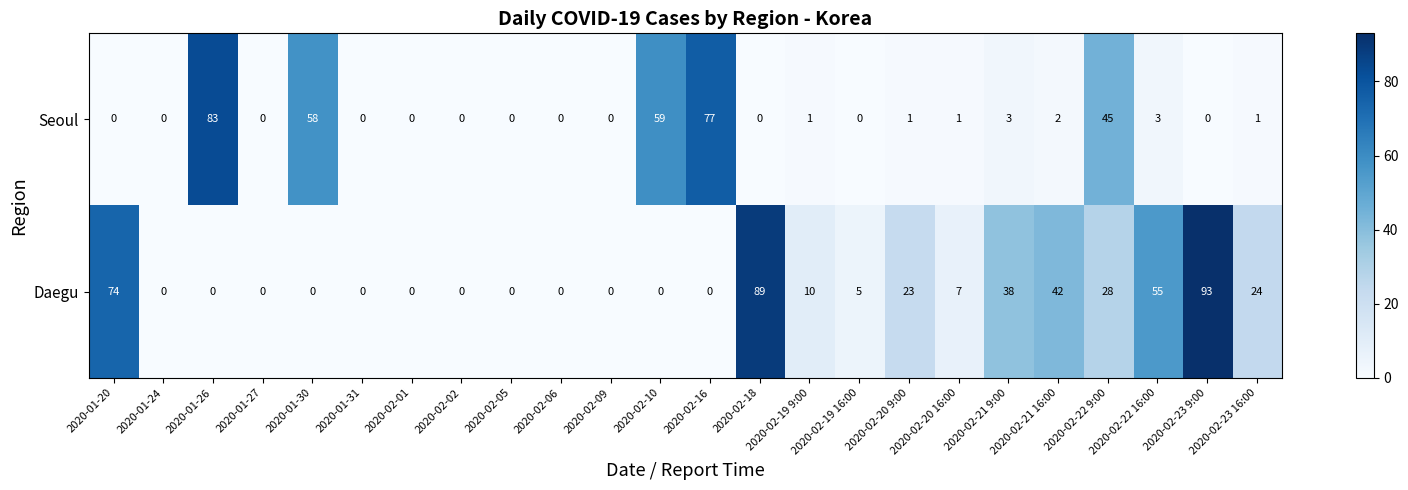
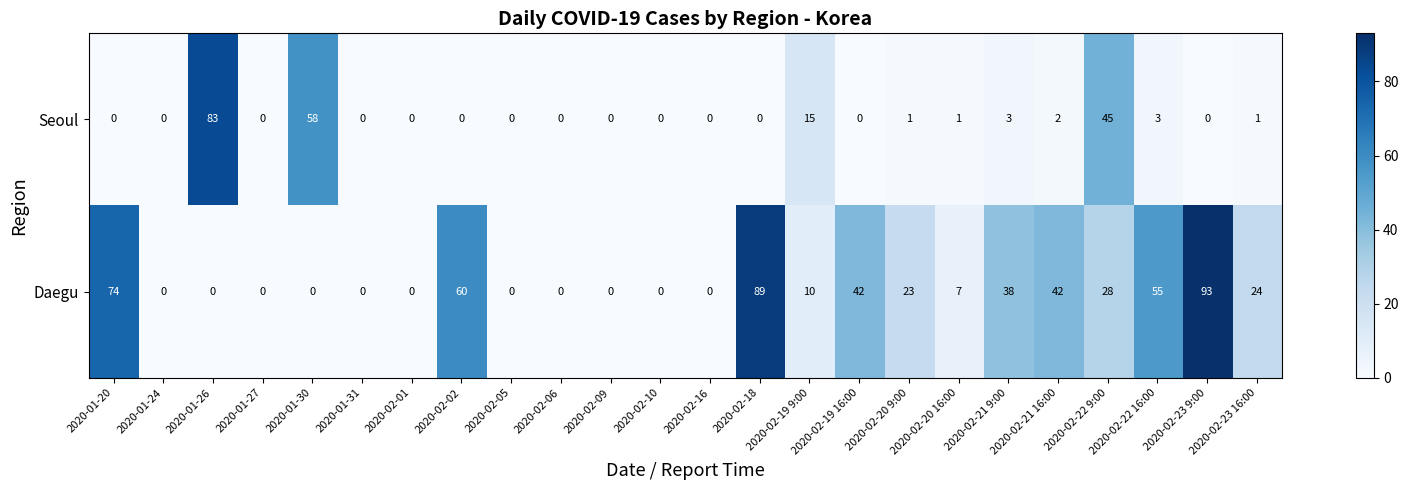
  {
    "Seoul": {
      "2020-01-20": 0,
      "2020-01-24": 0,
      "2020-01-26": 83,
      "2020-01-27": 0,
      "2020-01-30": 58,
      "2020-01-31": 0,
      "2020-02-01": 0,
      "2020-02-02": 0,
      "2020-02-05": 0,
      "2020-02-06": 0,
      "2020-02-09": 0,
-     "2020-02-10": 59,
-     "2020-02-16": 77,
+     "2020-02-10": 0,
+     "2020-02-16": 0,
      "2020-02-18": 0,
-     "2020-02-19 9:00": 1,
+     "2020-02-19 9:00": 15,
      "2020-02-19 16:00": 0,
      "2020-02-20 9:00": 1,
      "2020-02-20 16:00": 1,
      "2020-02-21 9:00": 3,
      "2020-02-21 16:00": 2,
      "2020-02-22 9:00": 45,
      "2020-02-22 16:00": 3,
      "2020-02-23 9:00": 0,
      "2020-02-23 16:00": 1
    },
    "Daegu": {
      "2020-01-20": 74,
      "2020-01-24": 0,
      "2020-01-26": 0,
      "2020-01-27": 0,
      "2020-01-30": 0,
      "2020-01-31": 0,
      "2020-02-01": 0,
-     "2020-02-02": 0,
+     "2020-02-02": 60,
      "2020-02-05": 0,
      "2020-02-06": 0,
      "2020-02-09": 0,
      "2020-02-10": 0,
      "2020-02-16": 0,
      "2020-02-18": 89,
      "2020-02-19 9:00": 10,
-     "2020-02-19 16:00": 5,
+     "2020-02-19 16:00": 42,
      "2020-02-20 9:00": 23,
      "2020-02-20 16:00": 7,
      "2020-02-21 9:00": 38,
      "2020-02-21 16:00": 42,
      "2020-02-22 9:00": 28,
      "2020-02-22 16:00": 55,
      "2020-02-23 9:00": 93,
      "2020-02-23 16:00": 24
    }
  }
